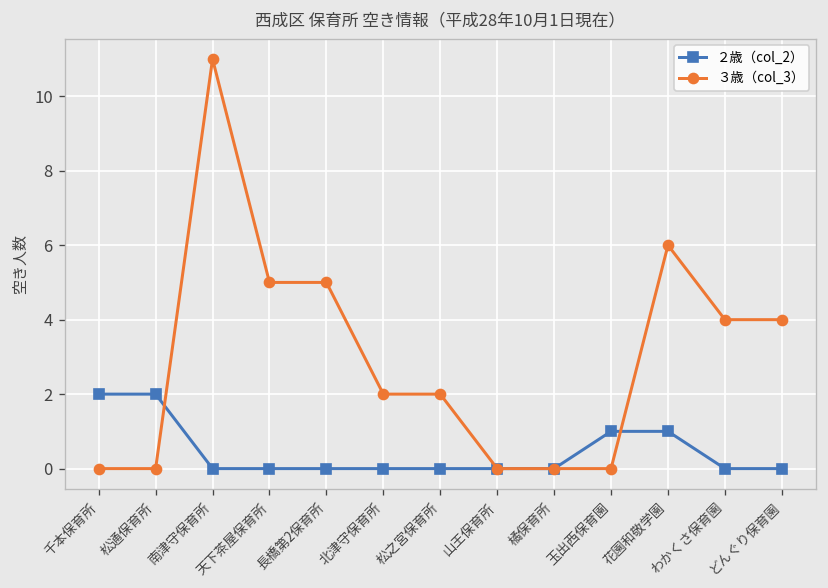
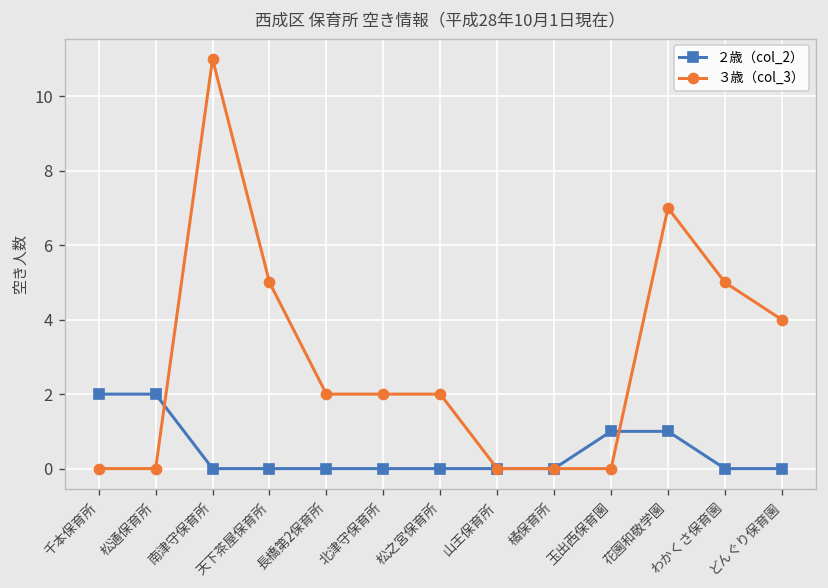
  {
    "２歳（col_2）": {
      "千本保育所": 2,
      "松通保育所": 2,
      "南津守保育所": 0,
      "天下茶屋保育所": 0,
      "長橋第2保育所": 0,
      "北津守保育所": 0,
      "松之宮保育所": 0,
      "玉出西保育園": 1,
      "花園和敬学園": 1,
      "わかくさ保育園": 0,
      "どんぐり保育園": 0
    },
    "３歳（col_3）": {
      "千本保育所": 0,
      "松通保育所": 0,
      "南津守保育所": 11,
      "天下茶屋保育所": 5,
-     "長橋第2保育所": 5,
+     "長橋第2保育所": 2,
      "北津守保育所": 2,
      "松之宮保育所": 2,
      "玉出西保育園": 0,
-     "花園和敬学園": 6,
-     "わかくさ保育園": 4,
+     "花園和敬学園": 7,
+     "わかくさ保育園": 5,
      "どんぐり保育園": 4
    }
  }
